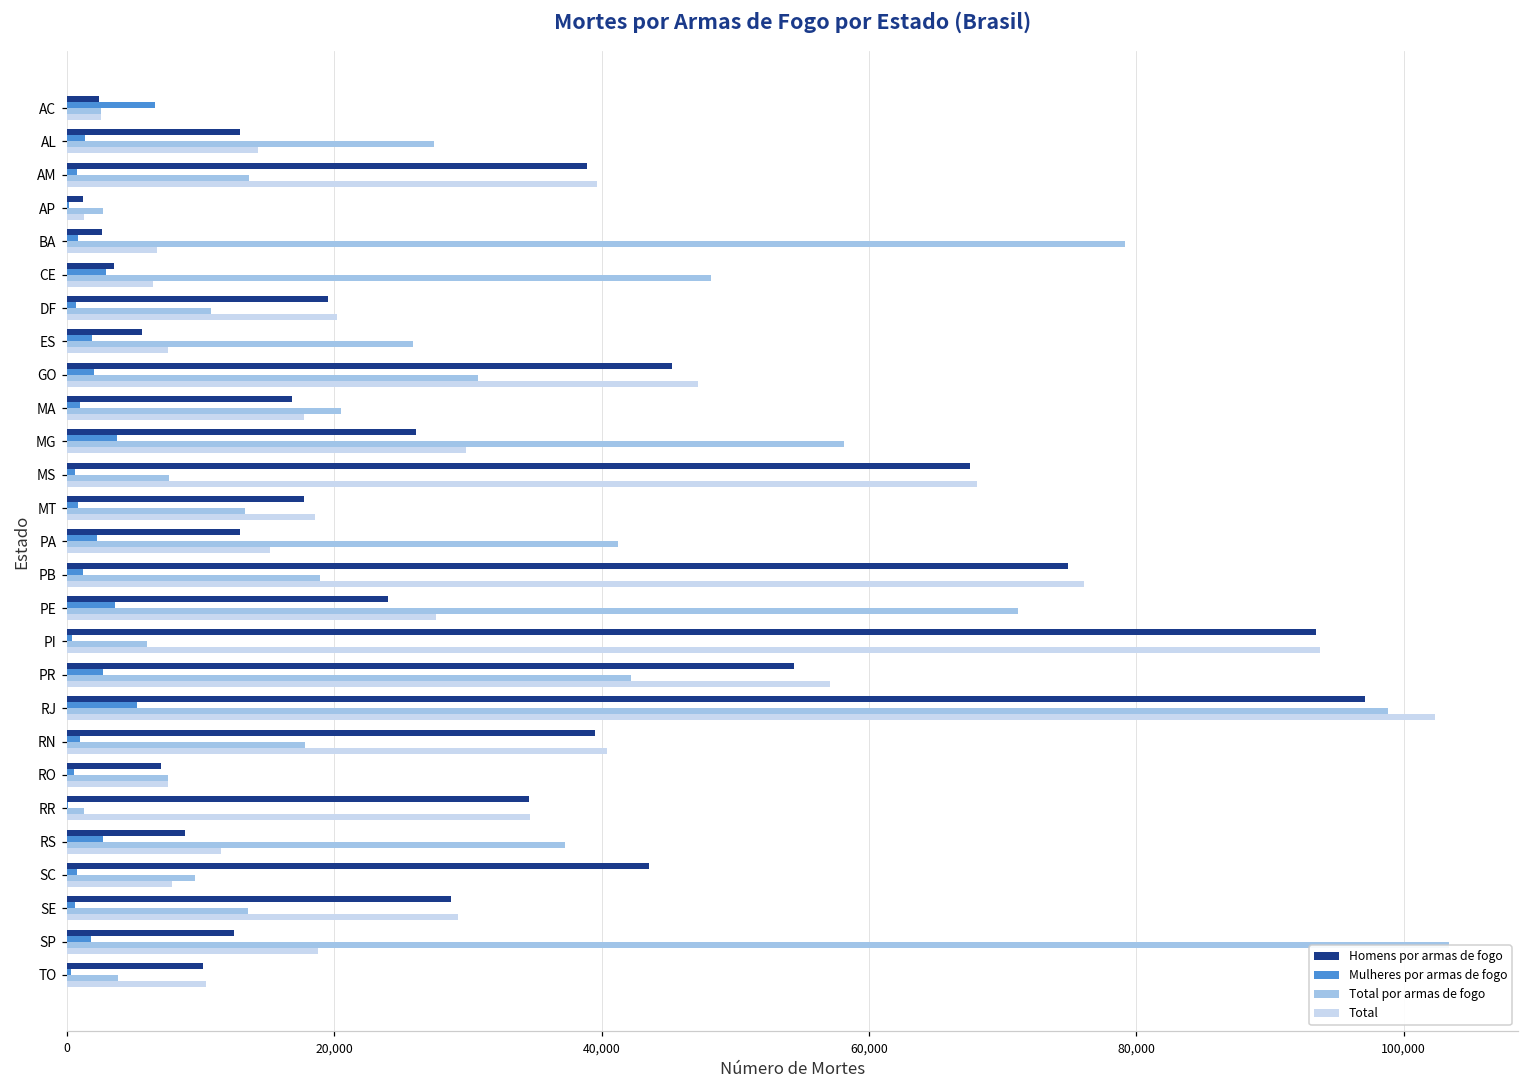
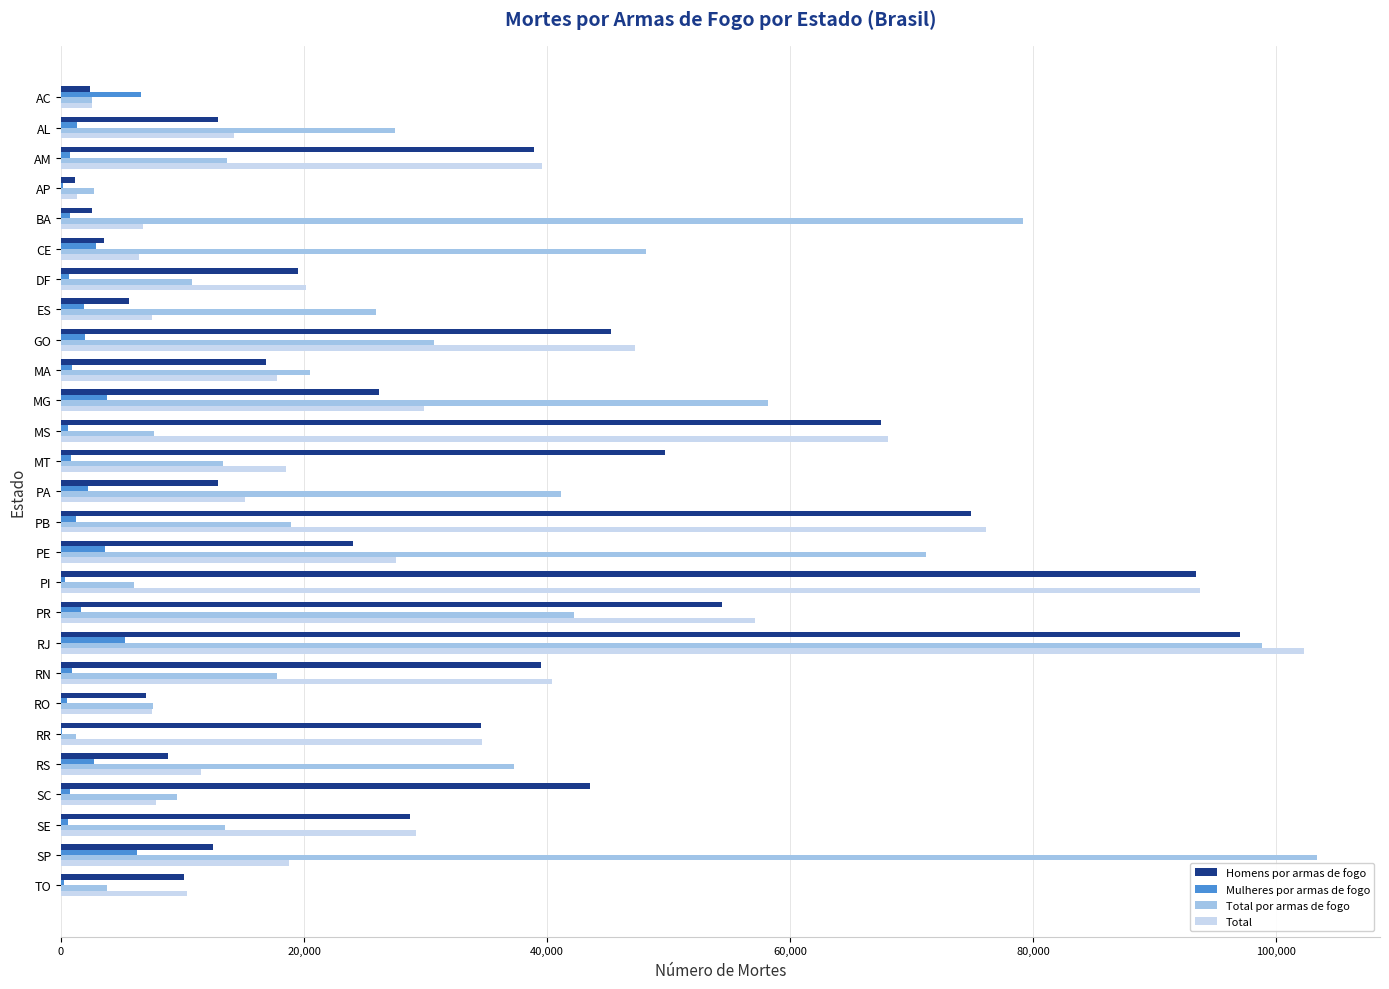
  {
    "Homens por armas de fogo": {
      "AC": "2,400",
      "AL": "12,900",
      "AM": "38,900",
      "AP": "1,200",
      "BA": "2,600",
      "CE": "3,500",
      "DF": "19,500",
      "ES": "5,600",
      "GO": "45,200",
      "MA": "16,800",
      "MG": "26,100",
      "MS": "67,500",
-     "MT": "17,700",
+     "MT": "49,700",
      "PA": "12,900",
      "PB": "74,900",
      "PE": "24,000",
      "PI": "93,400",
      "PR": "54,400",
      "RJ": "97,100",
      "RN": "39,500",
      "RO": "7,000",
      "RR": "34,600",
      "RS": "8,800",
      "SC": "43,500",
      "SE": "28,700",
      "SP": "12,500",
      "TO": "10,100"
    },
    "Mulheres por armas de fogo": {
      "AC": "6,600",
      "AL": "1,300",
      "AM": "700",
      "BA": "800",
      "CE": "2,900",
      "DF": "700",
      "ES": "1,900",
      "GO": "2,000",
      "MA": "900",
      "MG": "3,700",
      "MS": "600",
      "MT": "800",
      "PA": "2,200",
      "PB": "1,200",
      "PE": "3,600",
      "PI": "400",
-     "PR": "2,700",
+     "PR": "1,600",
      "RJ": "5,200",
      "RN": "900",
      "RO": "500",
      "RS": "2,700",
      "SC": "800",
      "SE": "600",
-     "SP": "1,800",
+     "SP": "6,300",
      "TO": "300"
    }
  }
